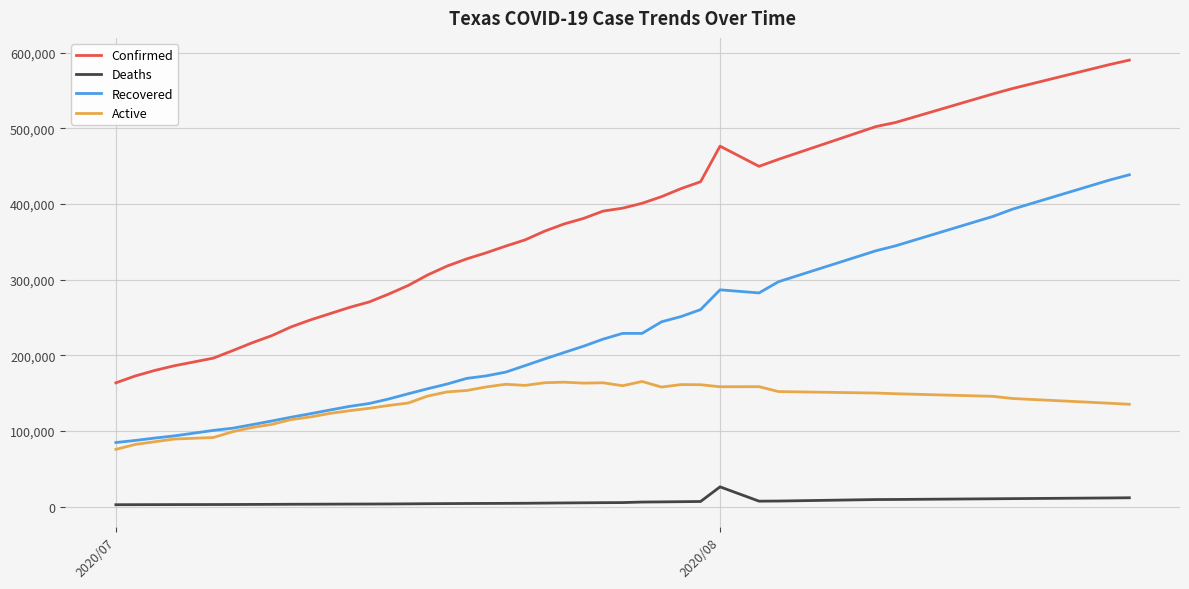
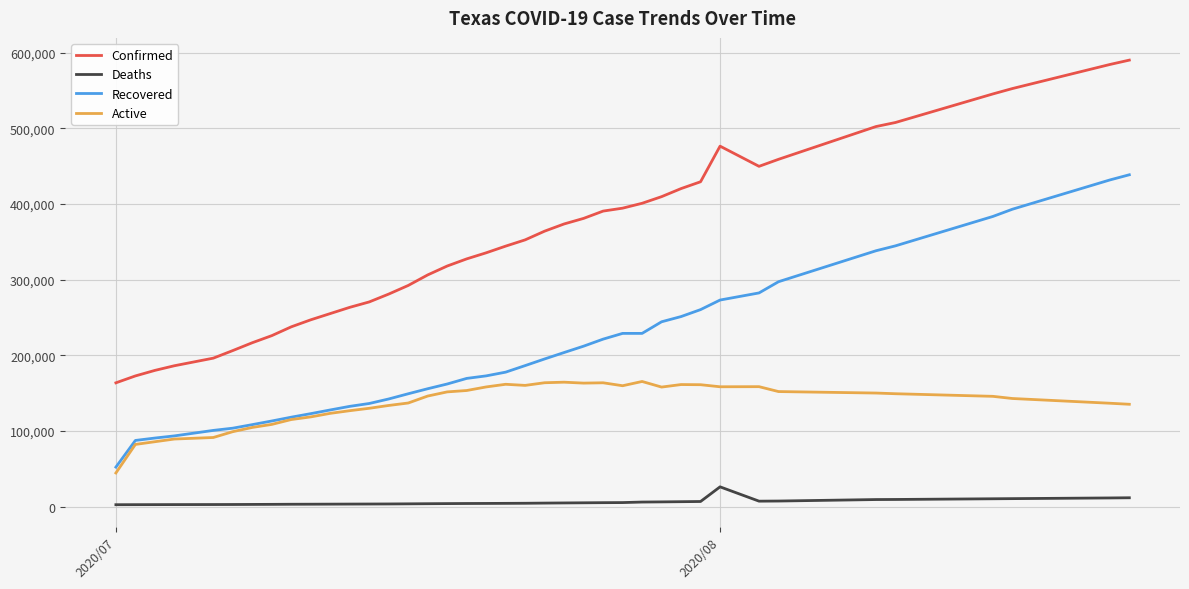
  {
    "Confirmed": {
      "2020/07": "160,000",
      "2020/08": "480,000"
    },
    "Deaths": {
      "2020/07": "0",
      "2020/08": "30,000"
    },
    "Recovered": {
-     "2020/07": "80,000",
-     "2020/08": "290,000"
+     "2020/07": "50,000",
+     "2020/08": "270,000"
    },
    "Active": {
-     "2020/07": "80,000",
+     "2020/07": "40,000",
      "2020/08": "160,000"
    }
  }
